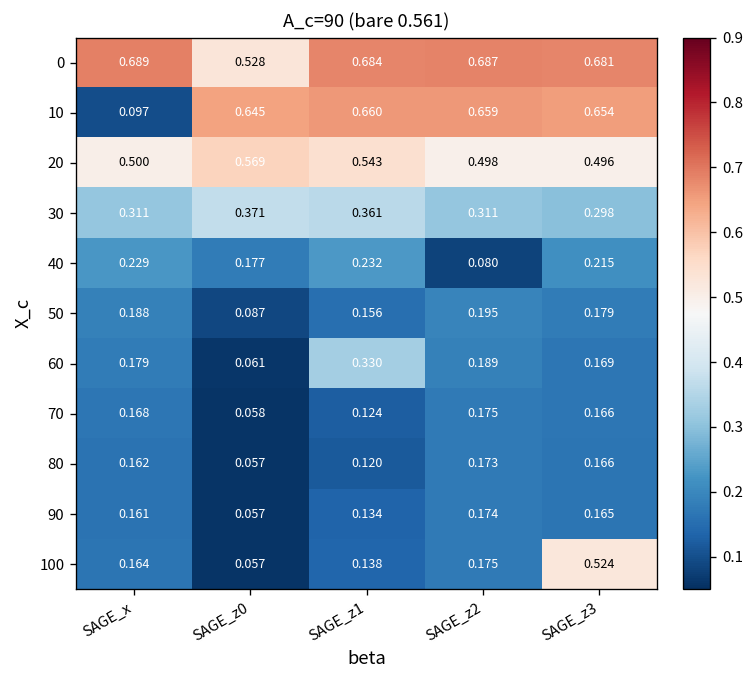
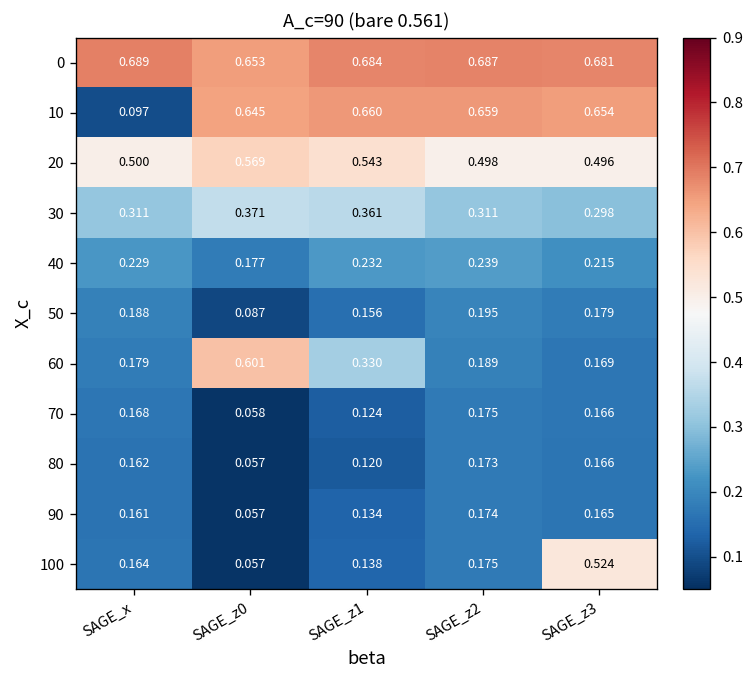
  {
    "0": {
      "SAGE_x": 0.689,
-     "SAGE_z0": 0.528,
+     "SAGE_z0": 0.653,
      "SAGE_z1": 0.684,
      "SAGE_z2": 0.687,
      "SAGE_z3": 0.681
    },
    "10": {
      "SAGE_x": 0.097,
      "SAGE_z0": 0.645,
      "SAGE_z1": 0.660,
      "SAGE_z2": 0.659,
      "SAGE_z3": 0.654
    },
    "20": {
      "SAGE_x": 0.500,
      "SAGE_z0": 0.569,
      "SAGE_z1": 0.543,
      "SAGE_z2": 0.498,
      "SAGE_z3": 0.496
    },
    "30": {
      "SAGE_x": 0.311,
      "SAGE_z0": 0.371,
      "SAGE_z1": 0.361,
      "SAGE_z2": 0.311,
      "SAGE_z3": 0.298
    },
    "40": {
      "SAGE_x": 0.229,
      "SAGE_z0": 0.177,
      "SAGE_z1": 0.232,
-     "SAGE_z2": 0.080,
+     "SAGE_z2": 0.239,
      "SAGE_z3": 0.215
    },
    "50": {
      "SAGE_x": 0.188,
      "SAGE_z0": 0.087,
      "SAGE_z1": 0.156,
      "SAGE_z2": 0.195,
      "SAGE_z3": 0.179
    },
    "60": {
      "SAGE_x": 0.179,
-     "SAGE_z0": 0.061,
+     "SAGE_z0": 0.601,
      "SAGE_z1": 0.330,
      "SAGE_z2": 0.189,
      "SAGE_z3": 0.169
    },
    "70": {
      "SAGE_x": 0.168,
      "SAGE_z0": 0.058,
      "SAGE_z1": 0.124,
      "SAGE_z2": 0.175,
      "SAGE_z3": 0.166
    },
    "80": {
      "SAGE_x": 0.162,
      "SAGE_z0": 0.057,
      "SAGE_z1": 0.120,
      "SAGE_z2": 0.173,
      "SAGE_z3": 0.166
    },
    "90": {
      "SAGE_x": 0.161,
      "SAGE_z0": 0.057,
      "SAGE_z1": 0.134,
      "SAGE_z2": 0.174,
      "SAGE_z3": 0.165
    },
    "100": {
      "SAGE_x": 0.164,
      "SAGE_z0": 0.057,
      "SAGE_z1": 0.138,
      "SAGE_z2": 0.175,
      "SAGE_z3": 0.524
    }
  }
